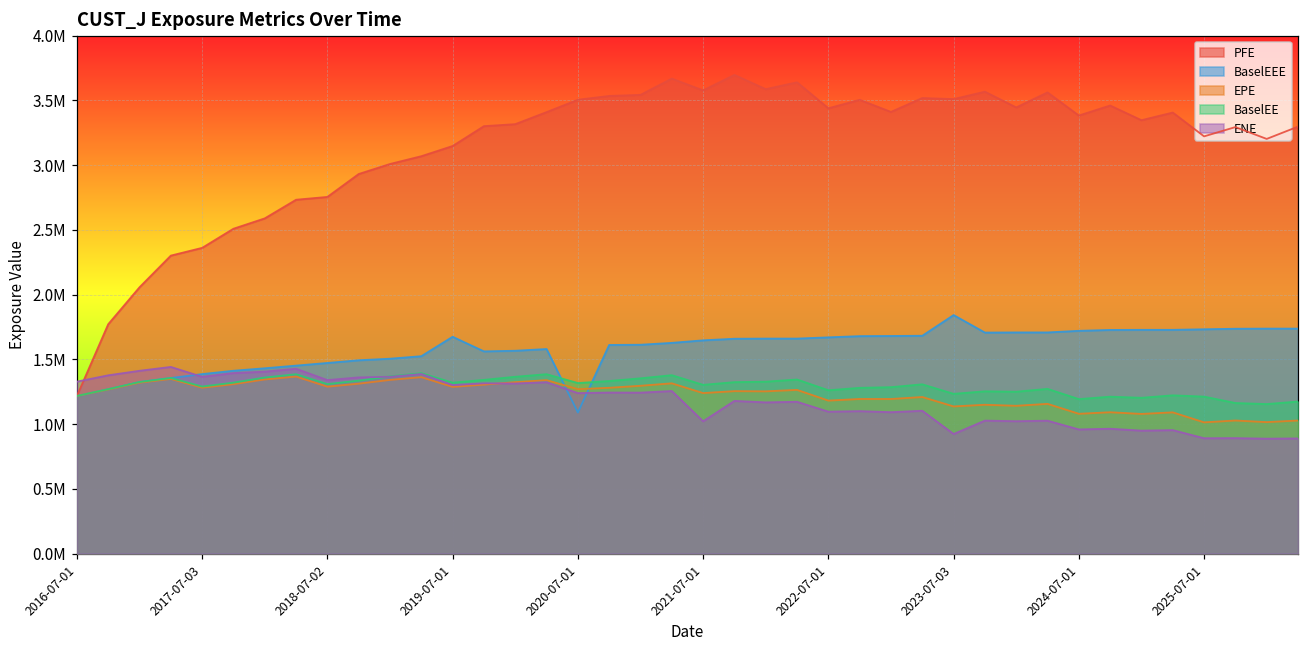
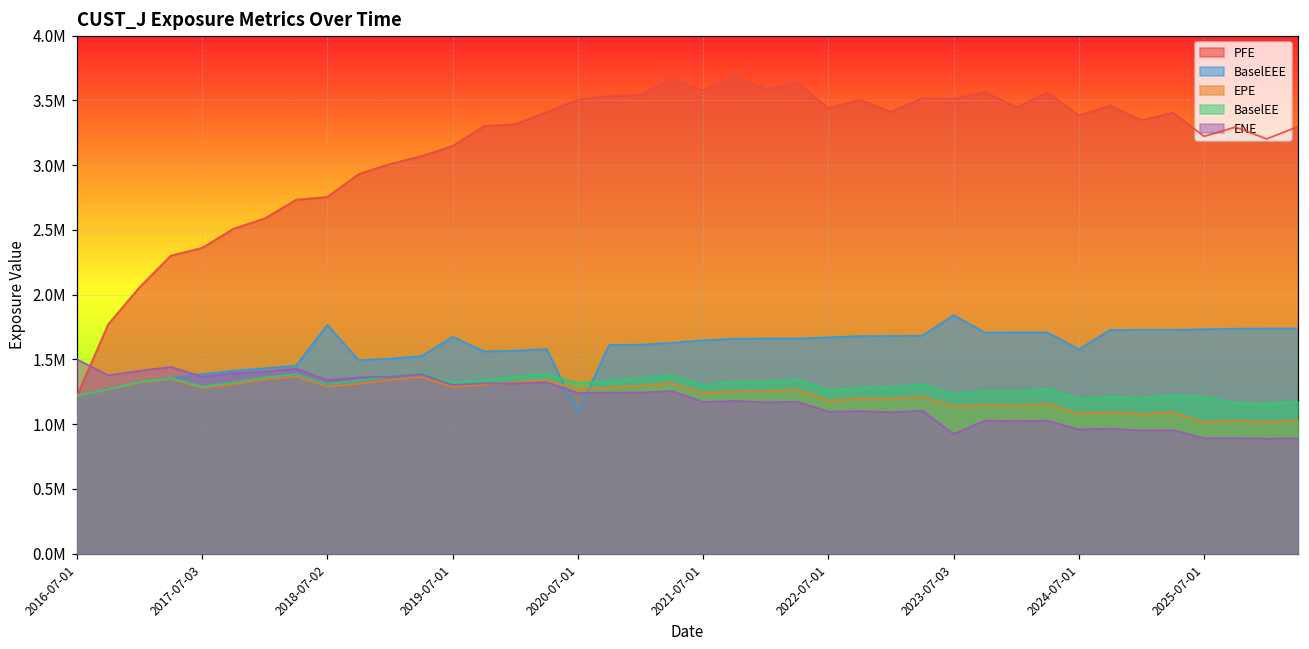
  {
    "BaselEEE": {
-     "2018-07-02": 1470000,
+     "2018-07-02": 1770000,
      "2019-07-01": 1670000,
      "2020-07-01": 1090000,
      "2021-07-01": 1650000,
      "2022-07-01": 1670000,
      "2023-07-03": 1840000,
-     "2024-07-01": 1720000,
+     "2024-07-01": 1580000,
      "2025-07-01": 1730000
    },
    "BaselEE": {
      "2020-07-01": 1320000,
      "2021-07-01": 1300000,
      "2022-07-01": 1260000,
      "2023-07-03": 1230000,
      "2024-07-01": 1190000,
      "2025-07-01": 1210000
    },
    "ENE": {
-     "2016-07-01": 1330000,
+     "2016-07-01": 1500000,
      "2018-07-02": 1340000,
      "2020-07-01": 1240000,
-     "2021-07-01": 1020000,
+     "2021-07-01": 1170000,
      "2022-07-01": 1100000,
      "2023-07-03": 920000,
      "2024-07-01": 960000,
      "2025-07-01": 890000
    }
  }
